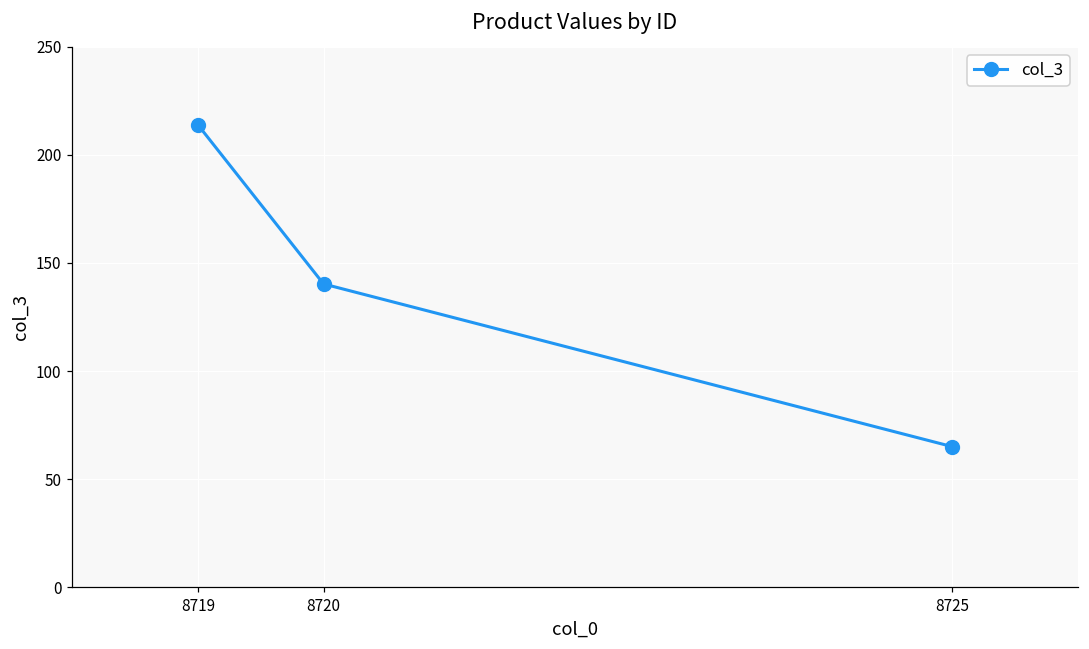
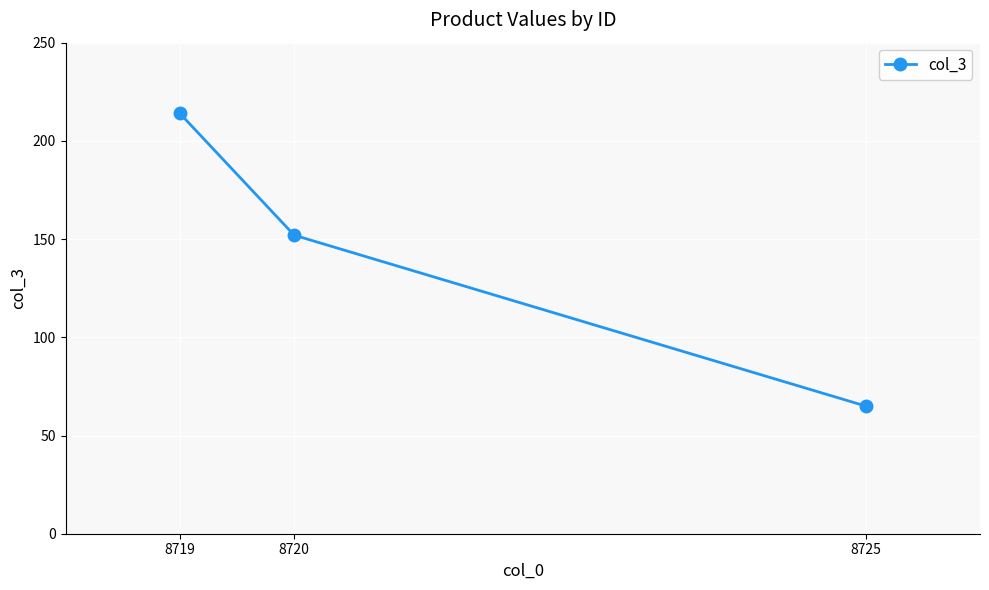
  {
    "8719": 214,
-   "8720": 140,
+   "8720": 152,
    "8725": 65
  }
